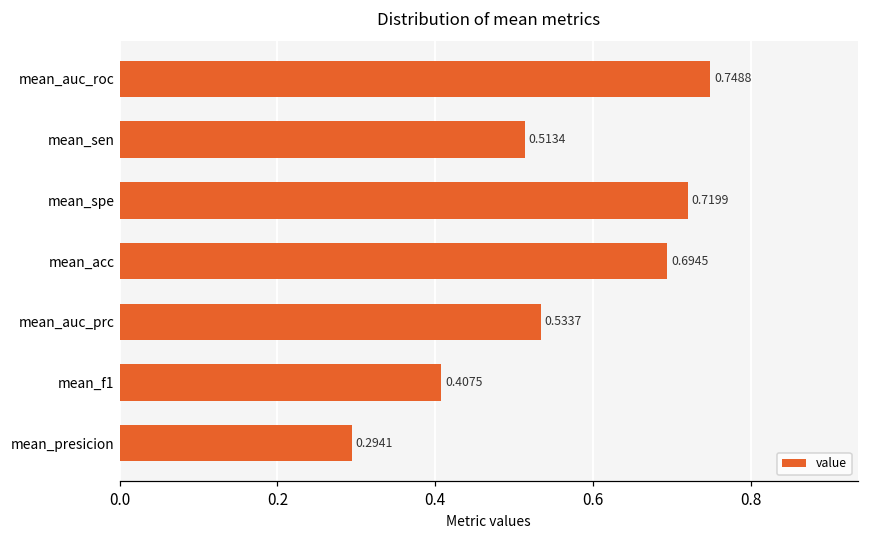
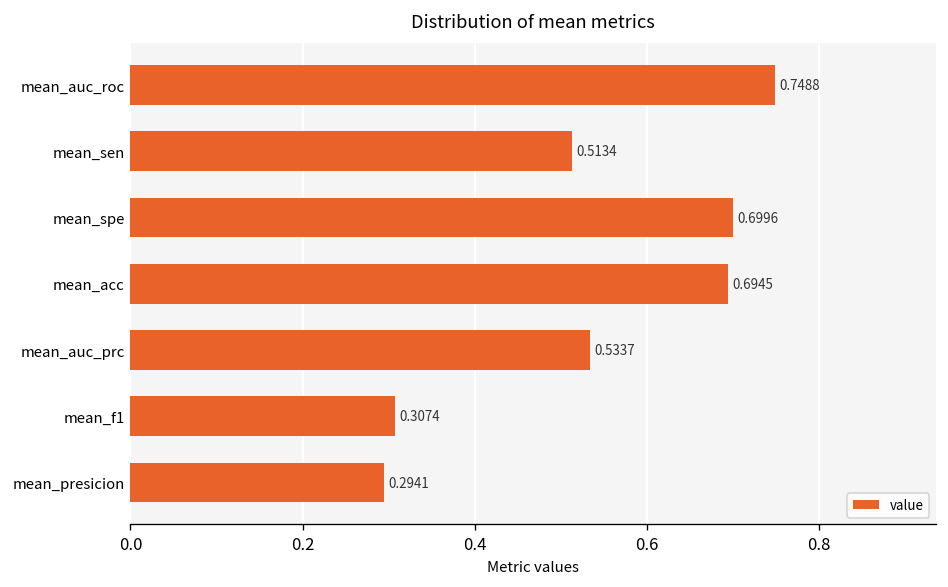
  {
    "mean_auc_roc": 0.7488,
    "mean_sen": 0.5134,
-   "mean_spe": 0.7199,
+   "mean_spe": 0.6996,
    "mean_acc": 0.6945,
    "mean_auc_prc": 0.5337,
-   "mean_f1": 0.4075,
+   "mean_f1": 0.3074,
    "mean_presicion": 0.2941
  }
